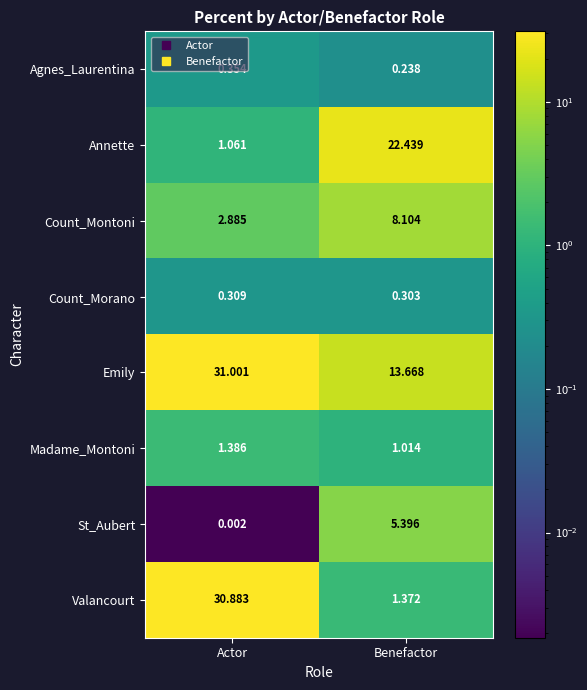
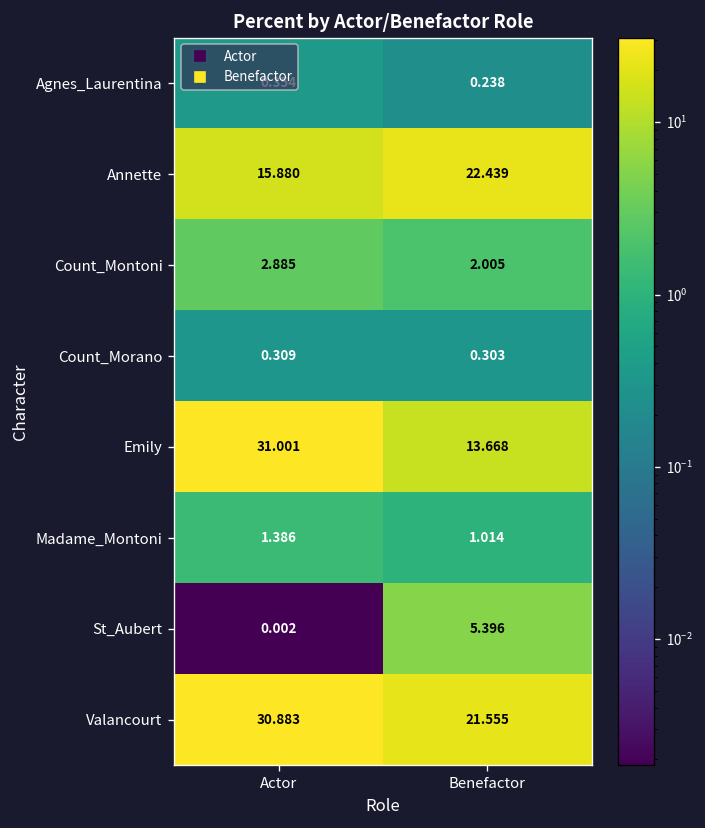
  {
    "Agnes_Laurentina": {
      "Benefactor": 0.238
    },
    "Annette": {
-     "Actor": 1.061,
+     "Actor": 15.880,
      "Benefactor": 22.439
    },
    "Count_Montoni": {
      "Actor": 2.885,
-     "Benefactor": 8.104
+     "Benefactor": 2.005
    },
    "Count_Morano": {
      "Actor": 0.309,
      "Benefactor": 0.303
    },
    "Emily": {
      "Actor": 31.001,
      "Benefactor": 13.668
    },
    "Madame_Montoni": {
      "Actor": 1.386,
      "Benefactor": 1.014
    },
    "St_Aubert": {
      "Actor": 0.002,
      "Benefactor": 5.396
    },
    "Valancourt": {
      "Actor": 30.883,
-     "Benefactor": 1.372
+     "Benefactor": 21.555
    }
  }
